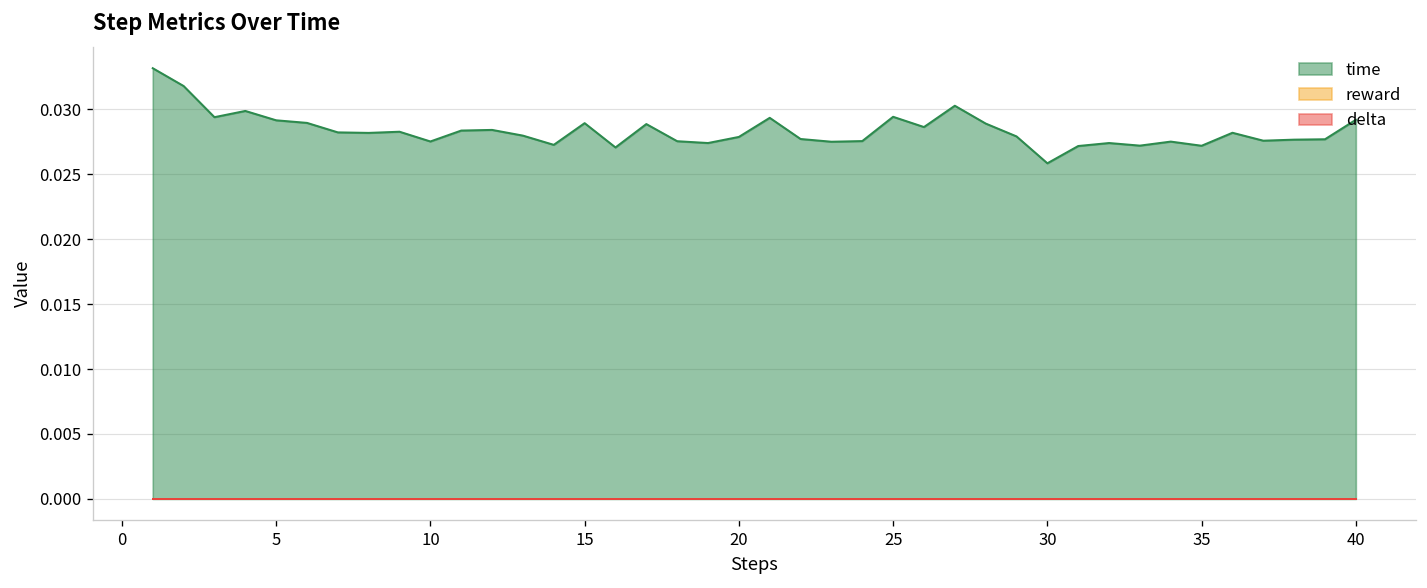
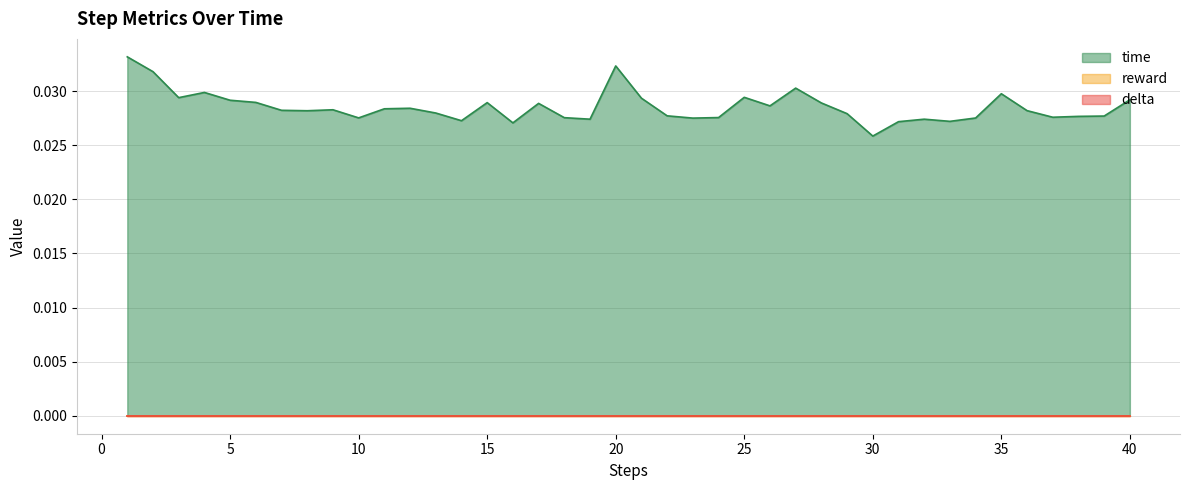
  {
    "time": {
      "5": 0.0292,
      "10": 0.0275,
      "15": 0.0289,
-     "20": 0.0279,
+     "20": 0.0323,
      "25": 0.0294,
      "30": 0.0258,
-     "35": 0.0272,
+     "35": 0.0298,
      "40": 0.0292
    },
    "delta": {
      "5": 0.0000,
      "10": 0.0000,
      "15": 0.0000,
      "20": 0.0000,
      "25": 0.0000,
      "30": 0.0000,
      "35": 0.0000,
      "40": 0.0000
    }
  }
